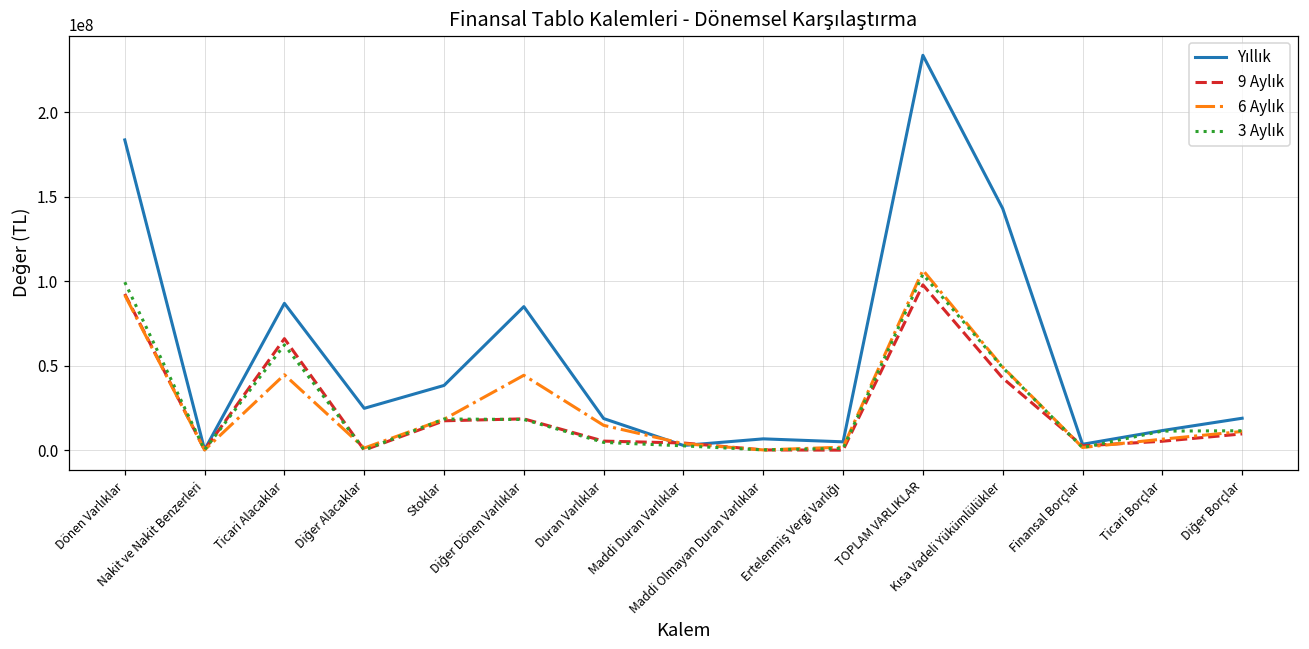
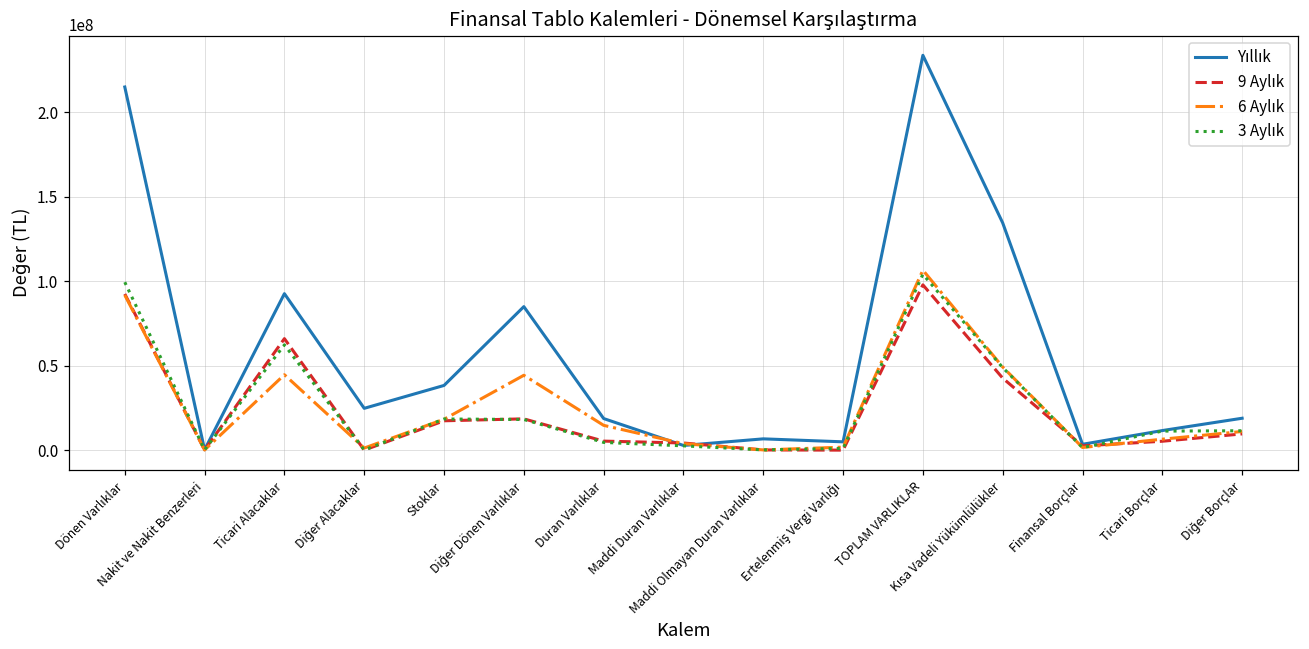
  {
    "Yıllık": {
-     "Dönen Varlıklar": 184000000,
-     "Ticari Alacaklar": 87000000,
+     "Dönen Varlıklar": 215000000,
+     "Ticari Alacaklar": 93000000,
      "Diğer Alacaklar": 25000000,
      "Stoklar": 38000000,
      "Diğer Dönen Varlıklar": 85000000,
      "Duran Varlıklar": 19000000,
      "Maddi Olmayan Duran Varlıklar": 7000000,
      "Ertelenmiş Vergi Varlığı": 5000000,
      "TOPLAM VARLIKLAR": 234000000,
-     "Kısa Vadeli Yükümlülükler": 143000000,
+     "Kısa Vadeli Yükümlülükler": 135000000,
      "Diğer Borçlar": 19000000
    },
    "9 Aylık": {
      "Ticari Alacaklar": 66000000,
      "TOPLAM VARLIKLAR": 98000000,
      "Kısa Vadeli Yükümlülükler": 43000000
    },
    "6 Aylık": {
      "Ticari Alacaklar": 45000000,
      "Diğer Dönen Varlıklar": 44000000,
      "Duran Varlıklar": 15000000,
      "TOPLAM VARLIKLAR": 107000000
    },
    "3 Aylık": {
      "Dönen Varlıklar": 100000000,
      "Ticari Alacaklar": 62000000,
      "TOPLAM VARLIKLAR": 104000000
    }
  }
